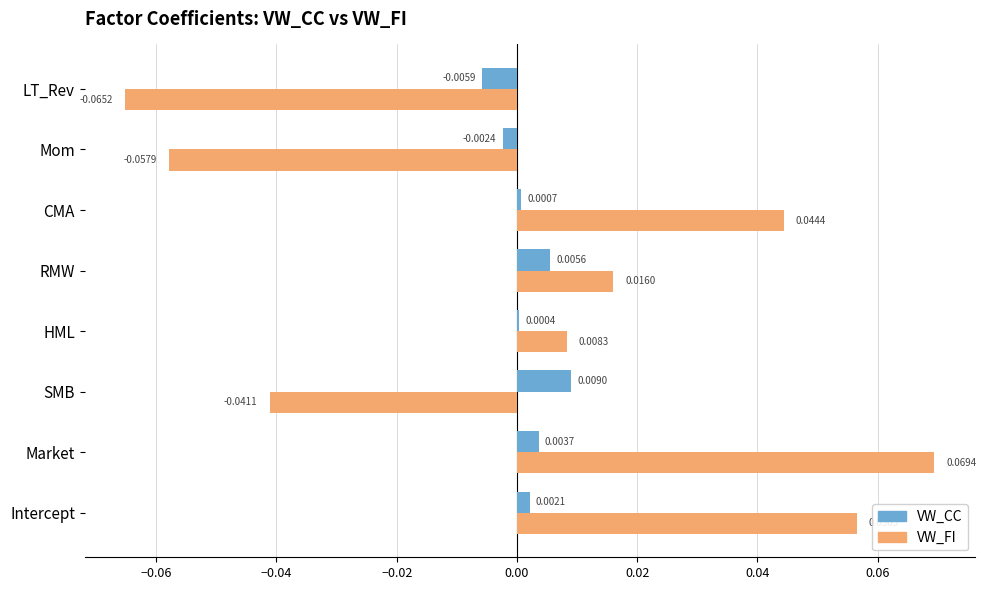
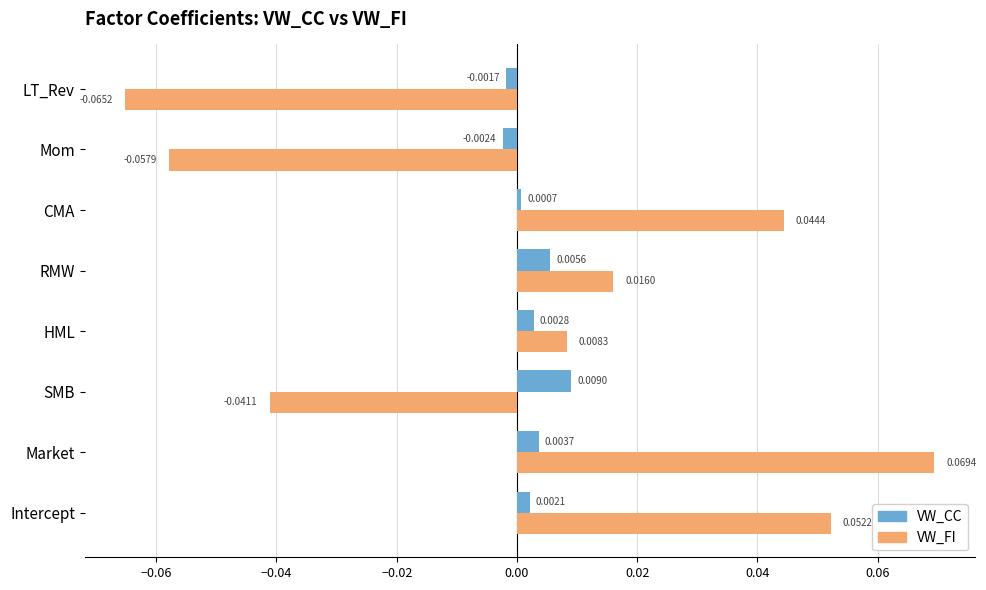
  {
    "VW_CC": {
-     "LT_Rev": -0.0059,
+     "LT_Rev": -0.0017,
      "Mom": -0.0024,
      "CMA": 0.0007,
      "RMW": 0.0056,
-     "HML": 0.0004,
+     "HML": 0.0028,
      "SMB": 0.0090,
      "Market": 0.0037,
      "Intercept": 0.0021
    },
    "VW_FI": {
-     "Intercept": 0.057
+     "Intercept": 0.052
    }
  }
